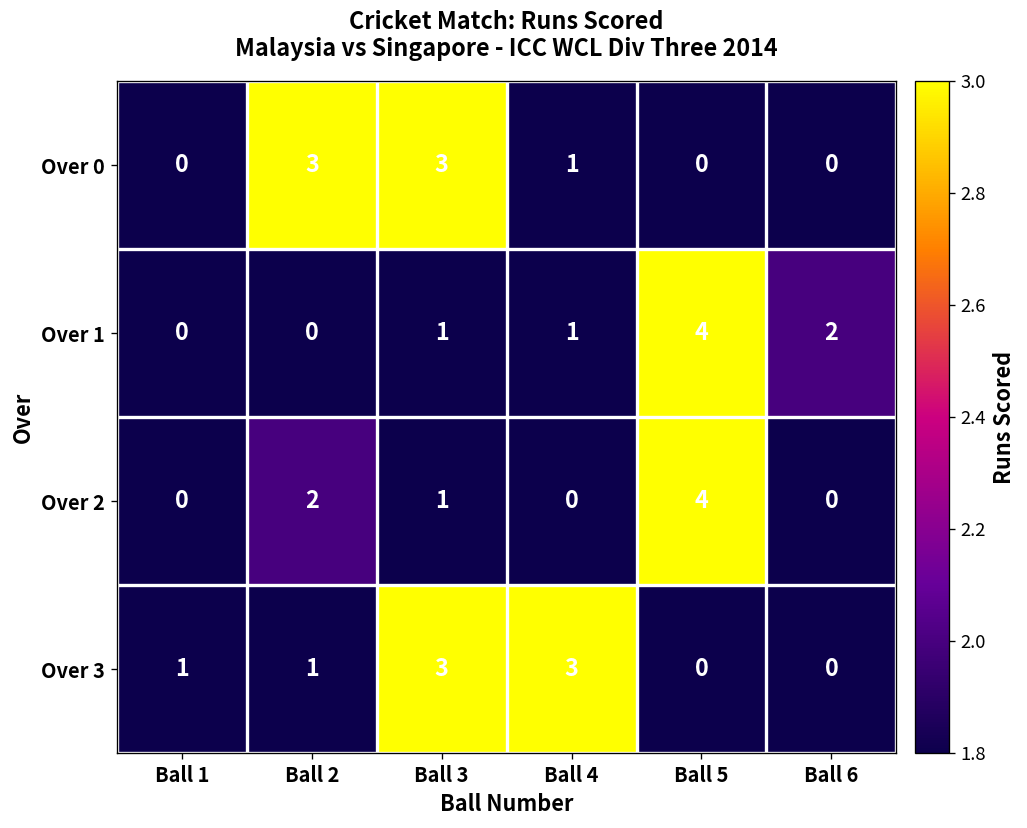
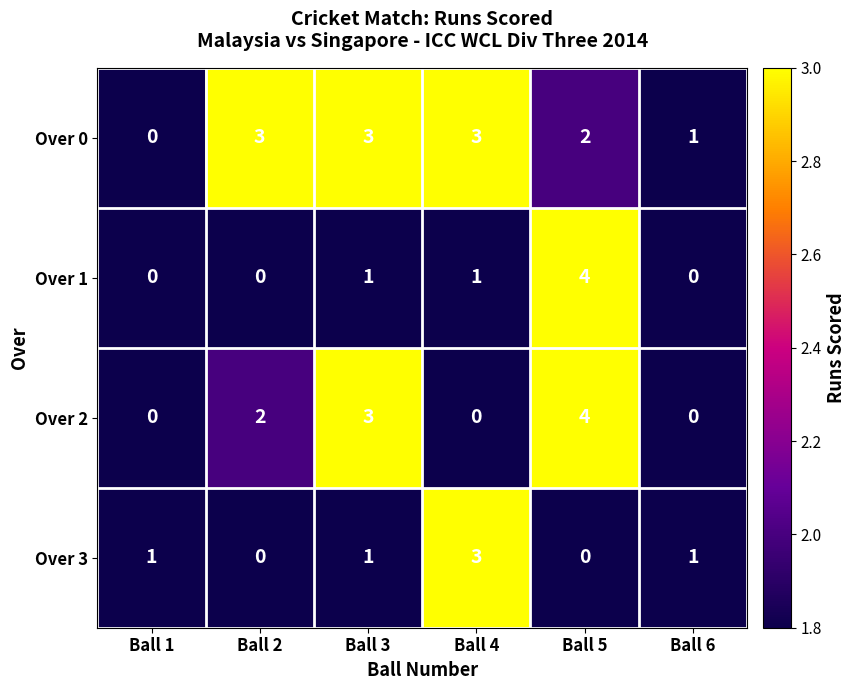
  {
    "Over 0": {
      "Ball 1": 0,
      "Ball 2": 3,
      "Ball 3": 3,
-     "Ball 4": 1,
-     "Ball 5": 0,
-     "Ball 6": 0
+     "Ball 4": 3,
+     "Ball 5": 2,
+     "Ball 6": 1
    },
    "Over 1": {
      "Ball 1": 0,
      "Ball 2": 0,
      "Ball 3": 1,
      "Ball 4": 1,
      "Ball 5": 4,
-     "Ball 6": 2
+     "Ball 6": 0
    },
    "Over 2": {
      "Ball 1": 0,
      "Ball 2": 2,
-     "Ball 3": 1,
+     "Ball 3": 3,
      "Ball 4": 0,
      "Ball 5": 4,
      "Ball 6": 0
    },
    "Over 3": {
      "Ball 1": 1,
-     "Ball 2": 1,
-     "Ball 3": 3,
+     "Ball 2": 0,
+     "Ball 3": 1,
      "Ball 4": 3,
      "Ball 5": 0,
-     "Ball 6": 0
+     "Ball 6": 1
    }
  }
